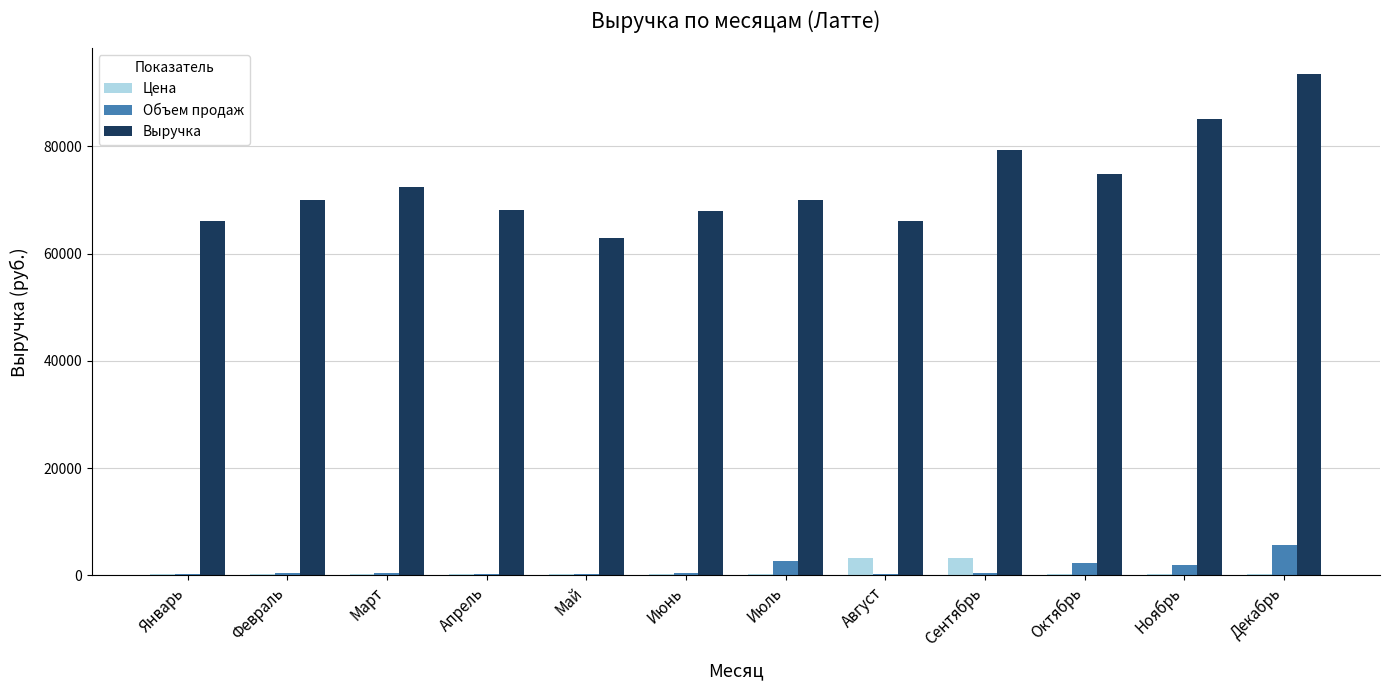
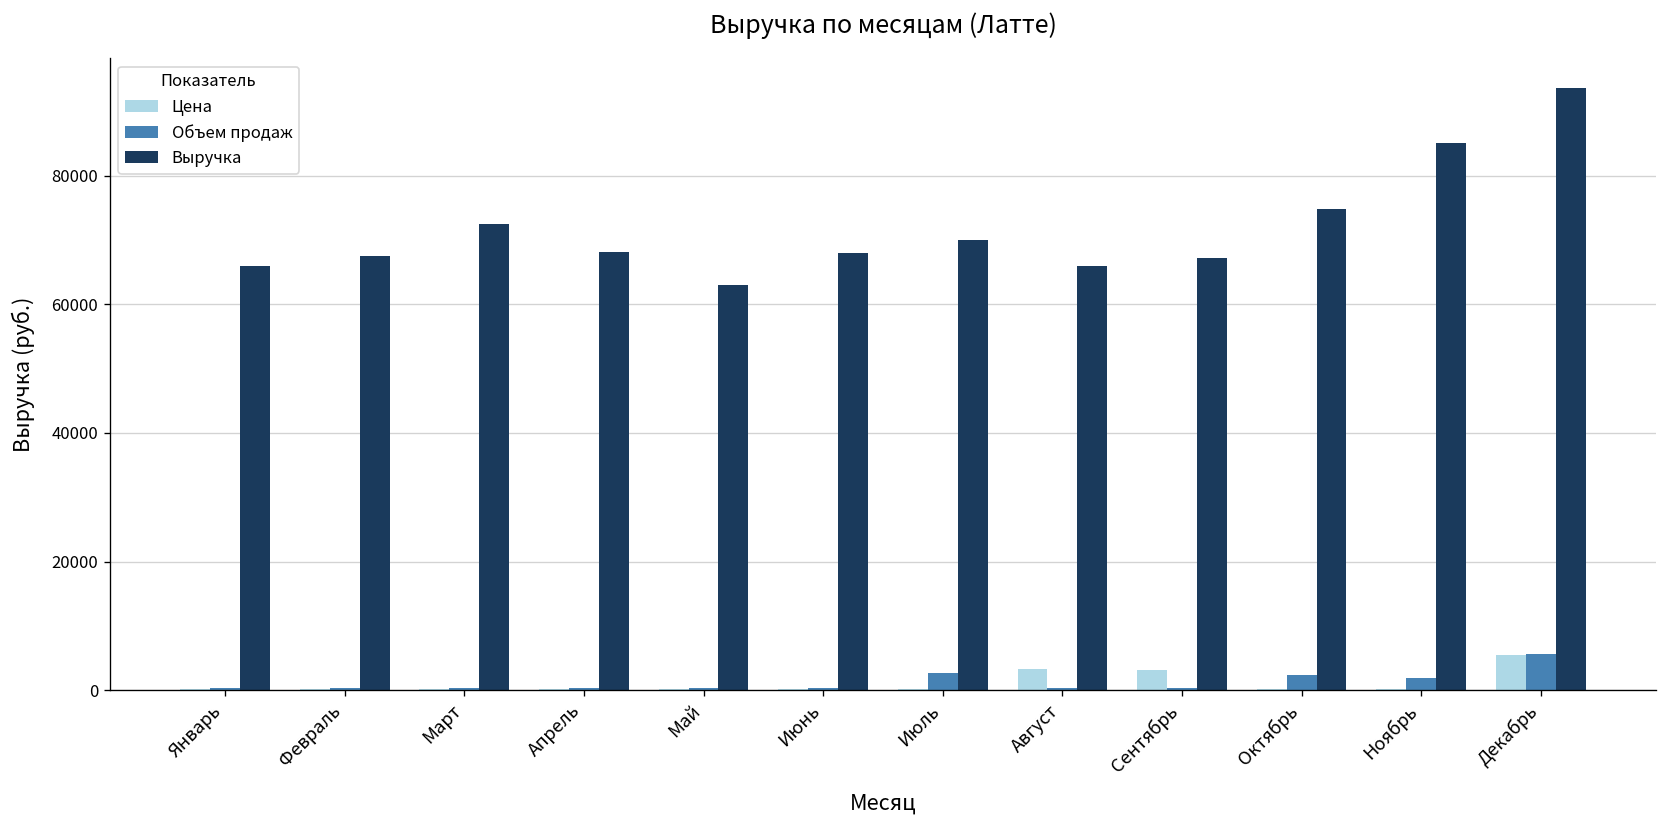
  {
    "Цена": {
      "Август": 3000,
      "Сентябрь": 3000,
-     "Декабрь": 0
+     "Декабрь": 5000
    },
    "Объем продаж": {
      "Июль": 3000,
      "Октябрь": 2000,
      "Ноябрь": 2000,
      "Декабрь": 6000
    },
    "Выручка": {
      "Январь": 66000,
-     "Февраль": 70000,
+     "Февраль": 67000,
      "Март": 72000,
      "Апрель": 68000,
      "Май": 63000,
      "Июнь": 68000,
      "Июль": 70000,
      "Август": 66000,
-     "Сентябрь": 79000,
+     "Сентябрь": 67000,
      "Октябрь": 75000,
      "Ноябрь": 85000,
      "Декабрь": 94000
    }
  }
